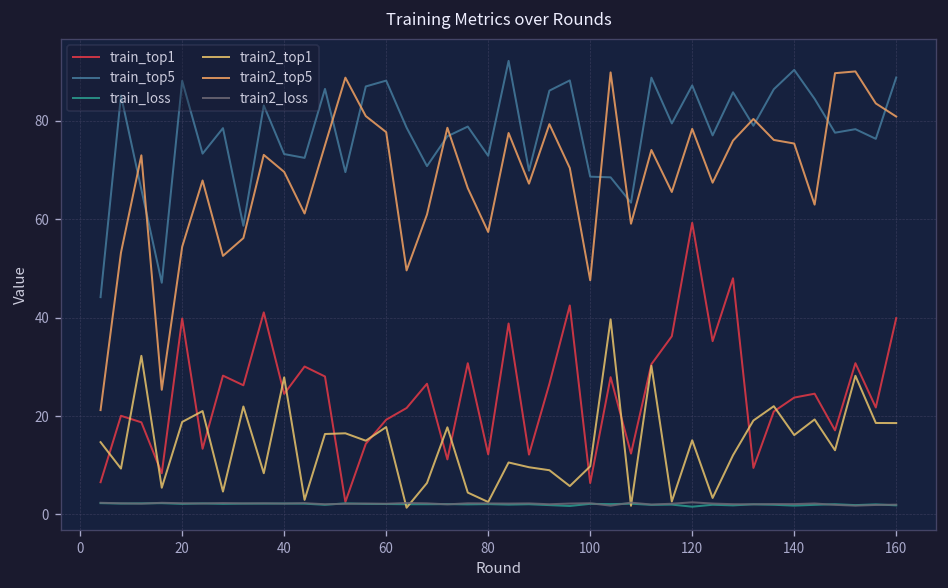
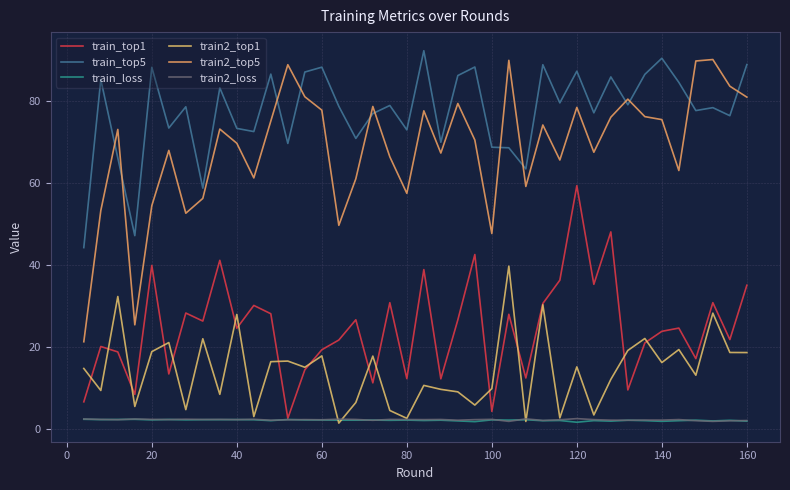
  {
    "train_top1": {
      "20": 40,
      "40": 24,
      "60": 19,
      "80": 12,
-     "100": 6,
+     "100": 4,
      "120": 59,
      "140": 24,
-     "160": 40
+     "160": 35
    }
  }
